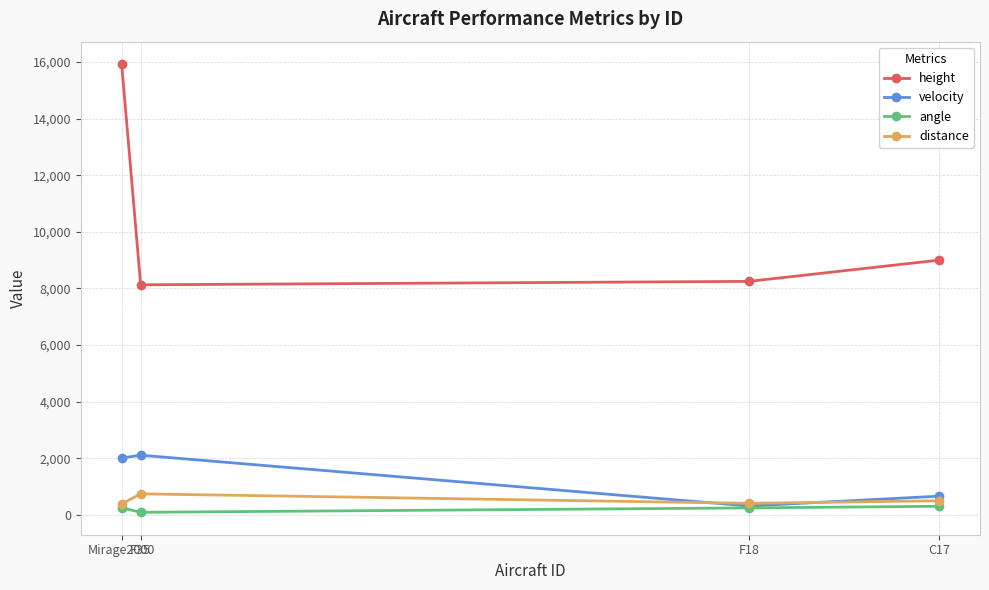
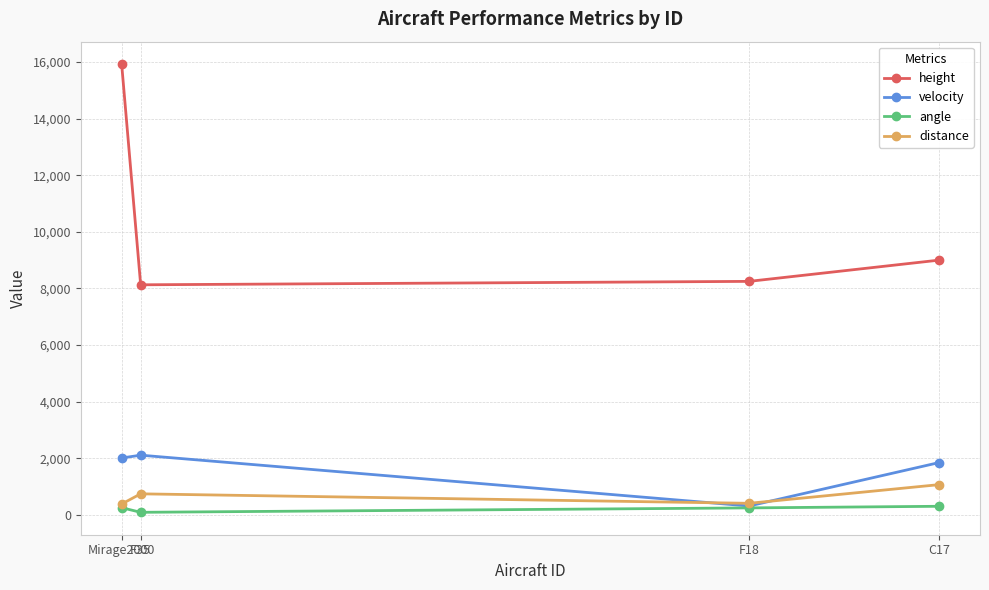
  {
    "height": {
      "F18": "8,200",
      "C17": "9,000"
    },
    "velocity": {
-     "C17": "700"
+     "C17": "1,800"
    },
    "angle": {
      "C17": "300"
    },
    "distance": {
      "F18": "400",
-     "C17": "500"
+     "C17": "1,100"
    }
  }
